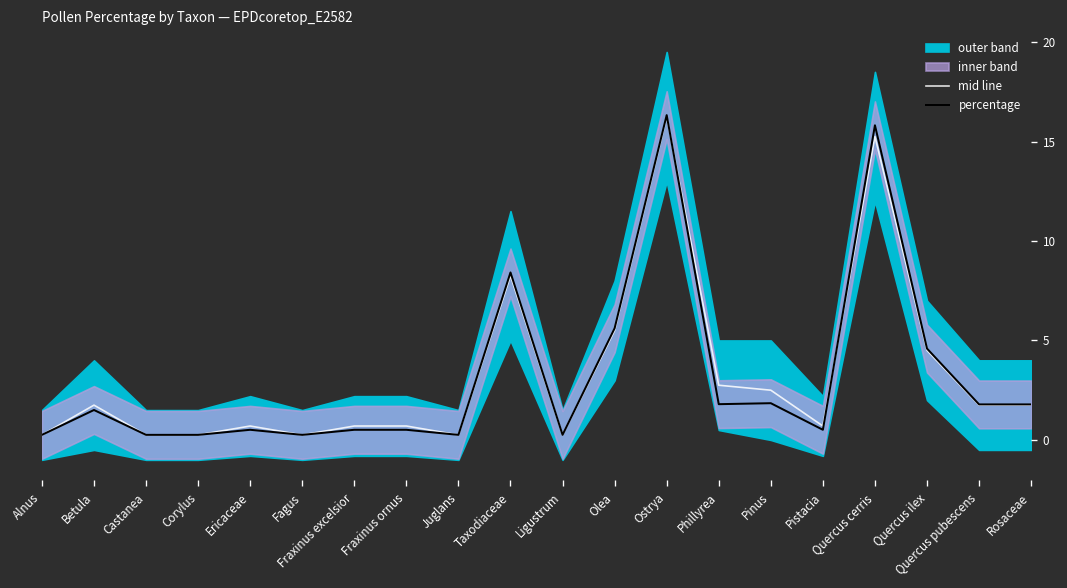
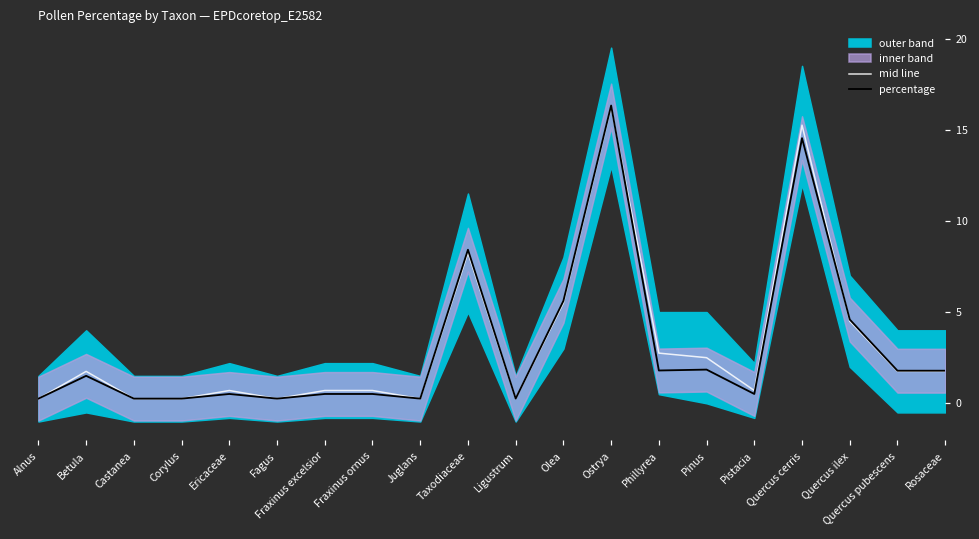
  {
    "mid line": {
      "Betula": 1.8,
      "Ericaceae": 0.7,
      "Fraxinus excelsior": 0.7,
      "Fraxinus ornus": 0.7,
      "Taxodiaceae": 8.3,
      "Phillyrea": 2.8,
      "Pinus": 2.5,
      "Pistacia": 0.7,
      "Quercus cerris": 15.3
    },
    "percentage": {
      "Betula": 1.5,
      "Ericaceae": 0.5,
      "Fraxinus excelsior": 0.5,
      "Fraxinus ornus": 0.5,
      "Taxodiaceae": 8.4,
      "Phillyrea": 1.8,
      "Pinus": 1.8,
      "Pistacia": 0.5,
-     "Quercus cerris": 15.8
+     "Quercus cerris": 14.5
    }
  }
